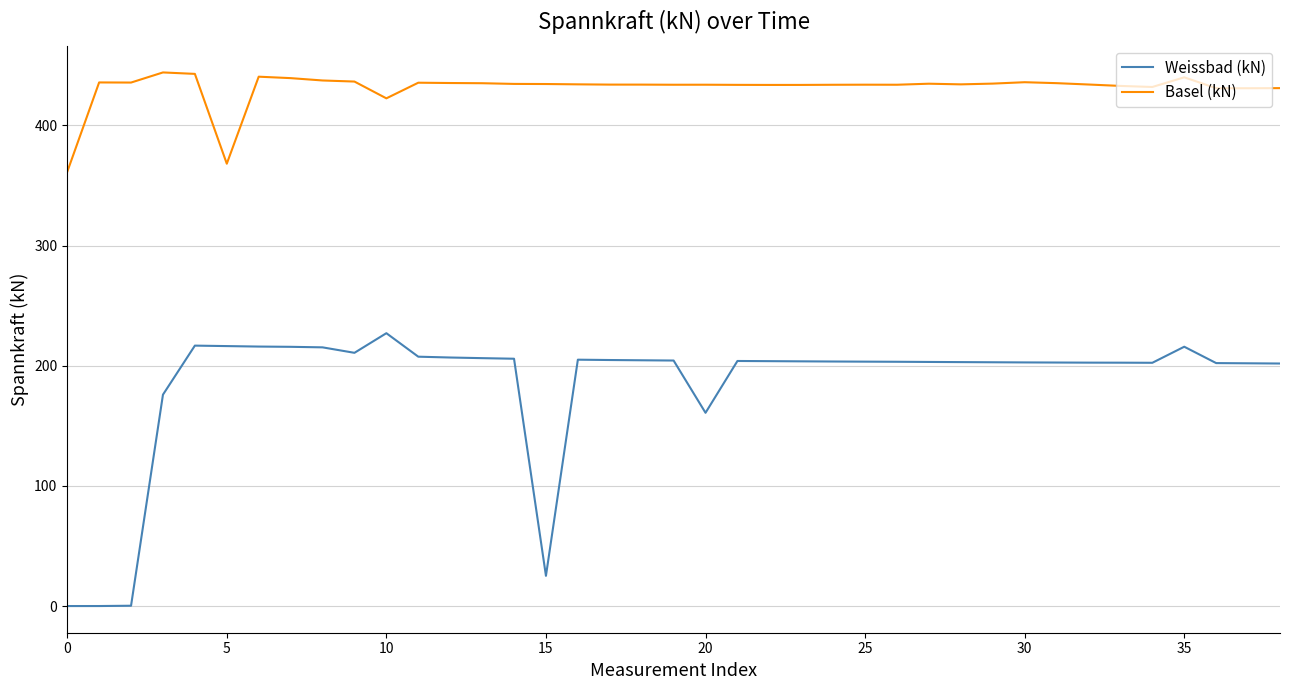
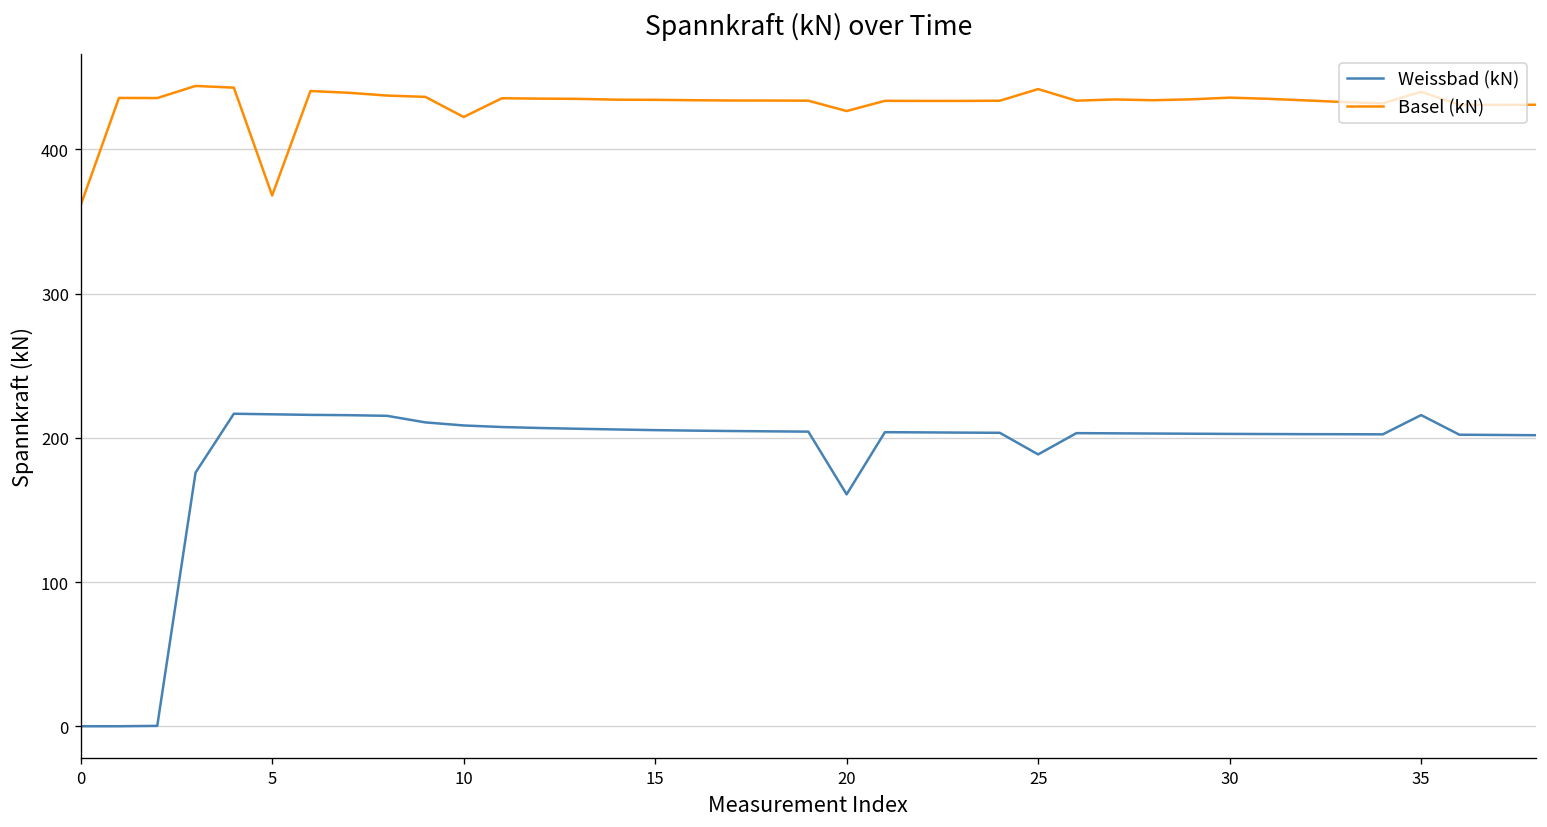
  {
    "Weissbad (kN)": {
      "0": 0,
      "5": 216,
-     "10": 227,
-     "15": 25,
+     "10": 209,
+     "15": 205,
      "20": 161,
-     "25": 203,
+     "25": 189,
      "30": 203,
      "35": 216
    },
    "Basel (kN)": {
      "0": 361,
      "5": 368,
      "10": 422,
      "15": 434,
-     "20": 434,
-     "25": 434,
+     "20": 427,
+     "25": 442,
      "30": 436
    }
  }
